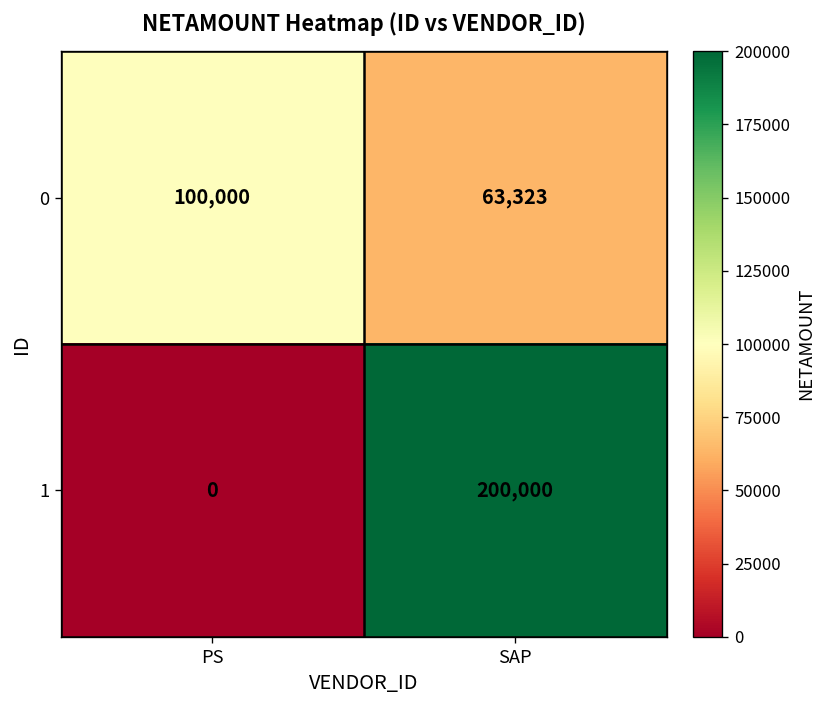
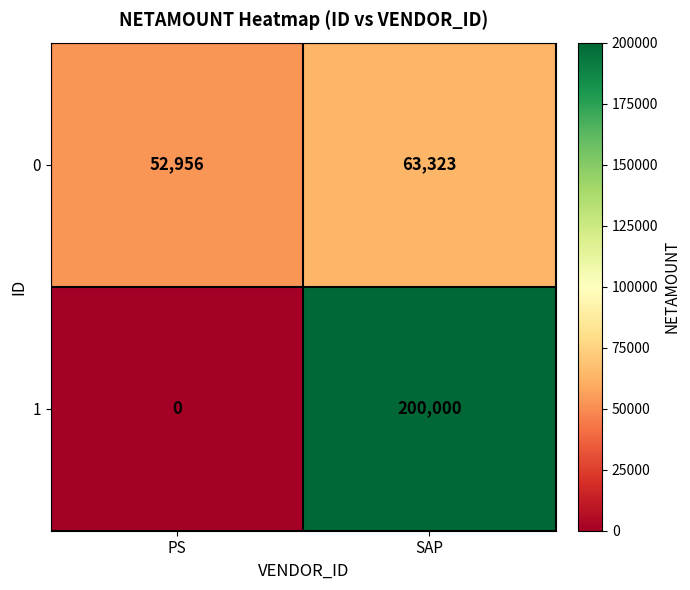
  {
    "0": {
-     "PS": "100,000",
+     "PS": "52,956",
      "SAP": "63,323"
    },
    "1": {
      "PS": "0",
      "SAP": "200,000"
    }
  }
